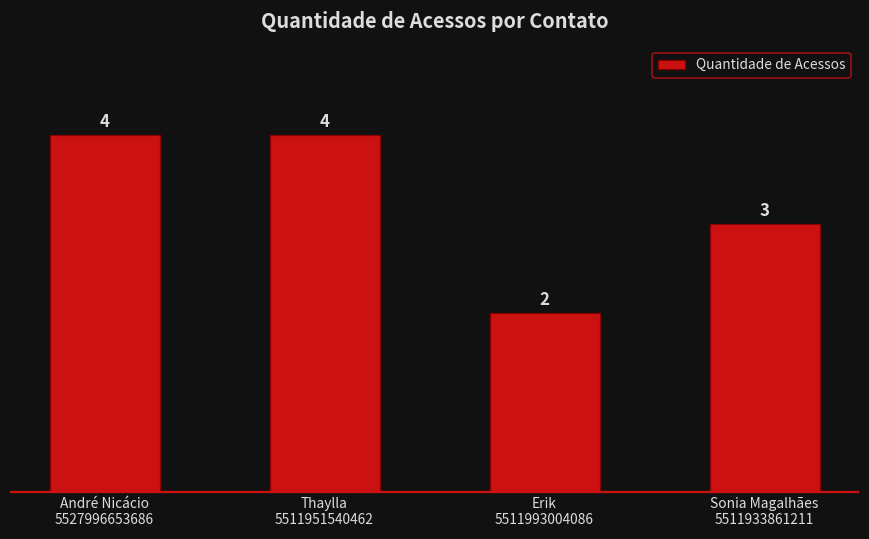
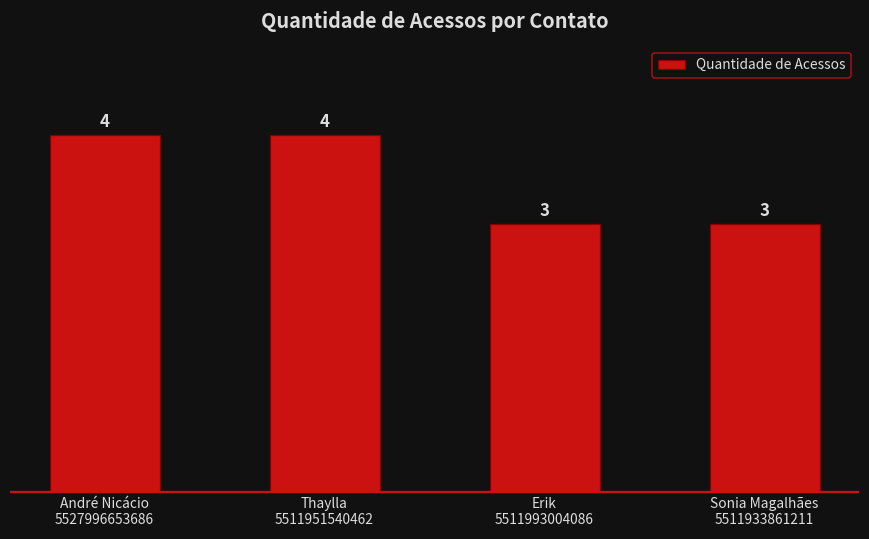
  {
    "André Nicácio 5527996653686": 4,
    "Thaylla 5511951540462": 4,
-   "Erik 5511993004086": 2,
+   "Erik 5511993004086": 3,
    "Sonia Magalhães 5511933861211": 3
  }
